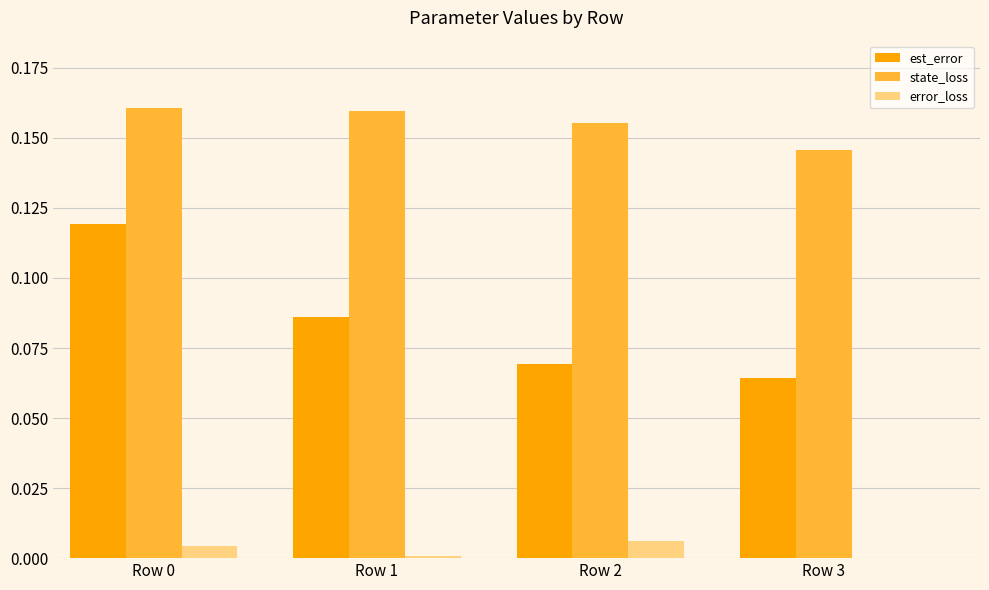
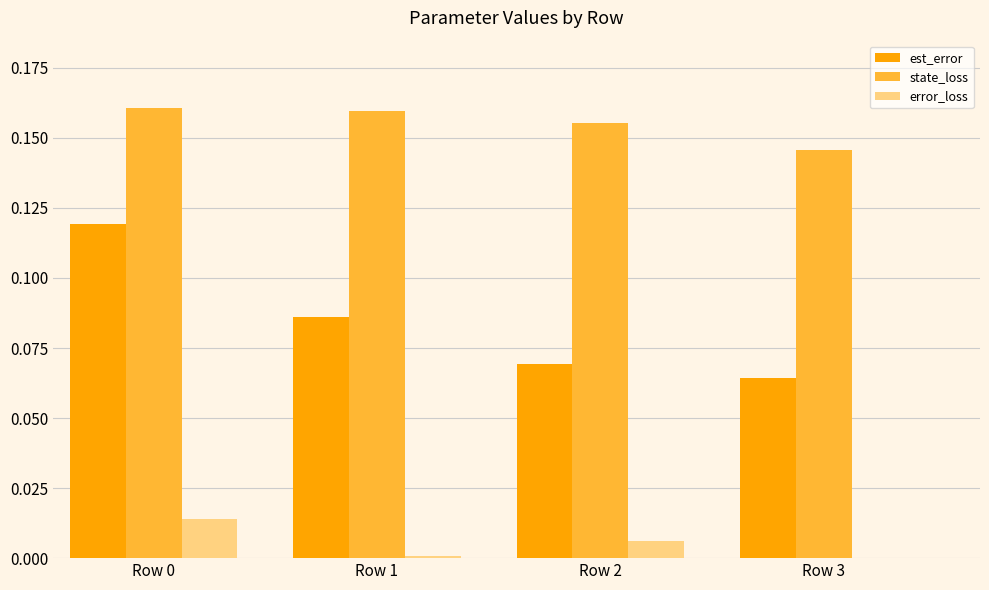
  {
    "error_loss": {
-     "Row 0": 0.004,
+     "Row 0": 0.014,
      "Row 2": 0.006
    }
  }
